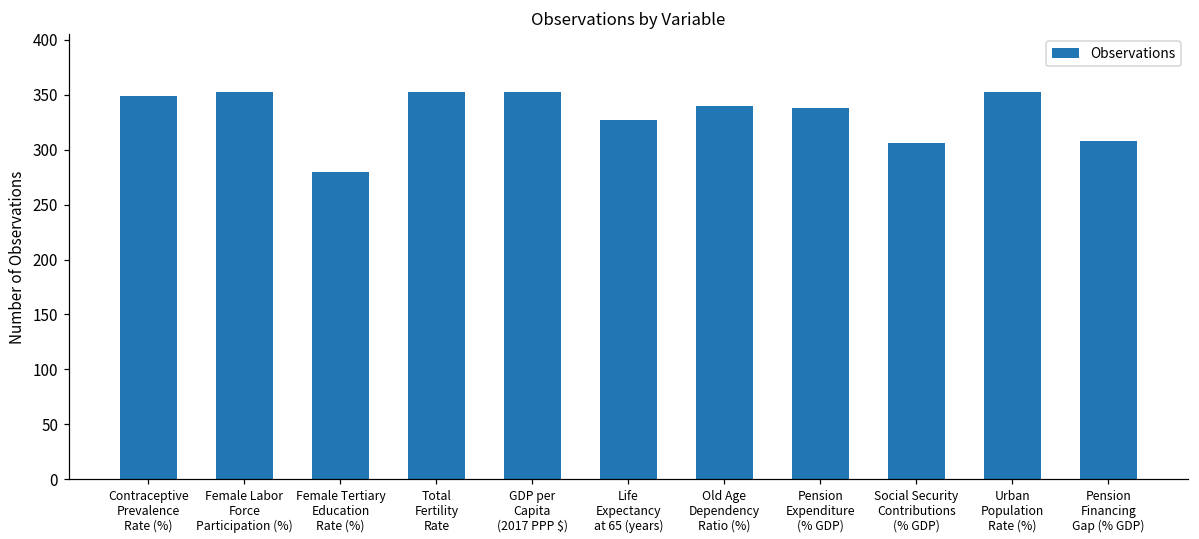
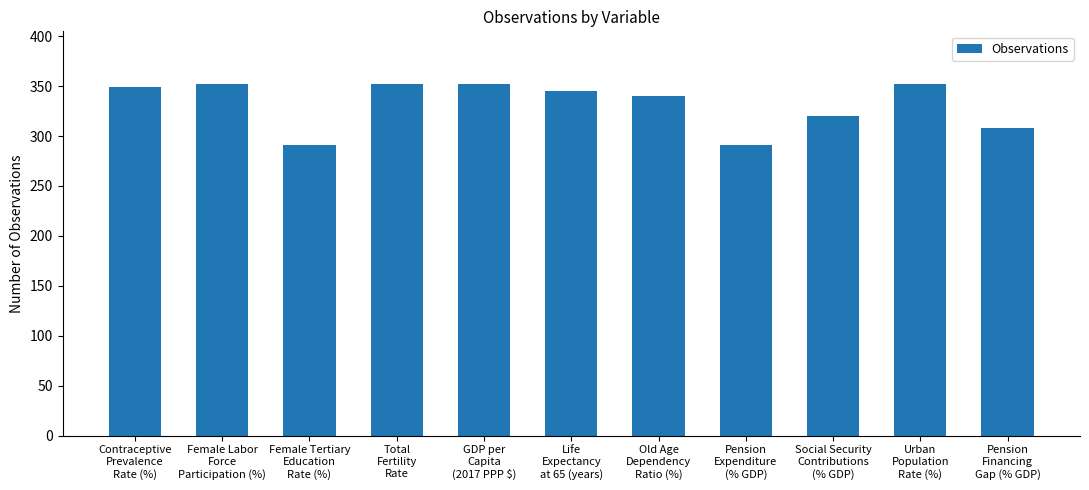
  {
    "Contraceptive Prevalence Rate (%)": 350,
    "Female Labor Force Participation (%)": 350,
-   "Female Tertiary Education Rate (%)": 280,
+   "Female Tertiary Education Rate (%)": 290,
    "Total Fertility Rate": 350,
    "GDP per Capita (2017 PPP $)": 350,
-   "Life Expectancy at 65 (years)": 330,
+   "Life Expectancy at 65 (years)": 350,
    "Old Age Dependency Ratio (%)": 340,
-   "Pension Expenditure (% GDP)": 340,
-   "Social Security Contributions (% GDP)": 310,
+   "Pension Expenditure (% GDP)": 290,
+   "Social Security Contributions (% GDP)": 320,
    "Urban Population Rate (%)": 350,
    "Pension Financing Gap (% GDP)": 310
  }
